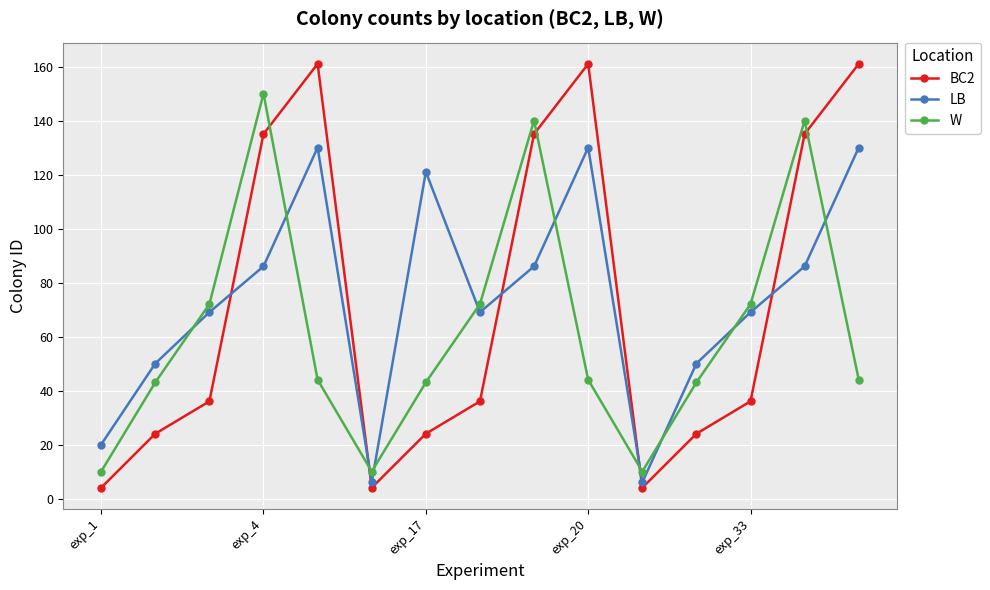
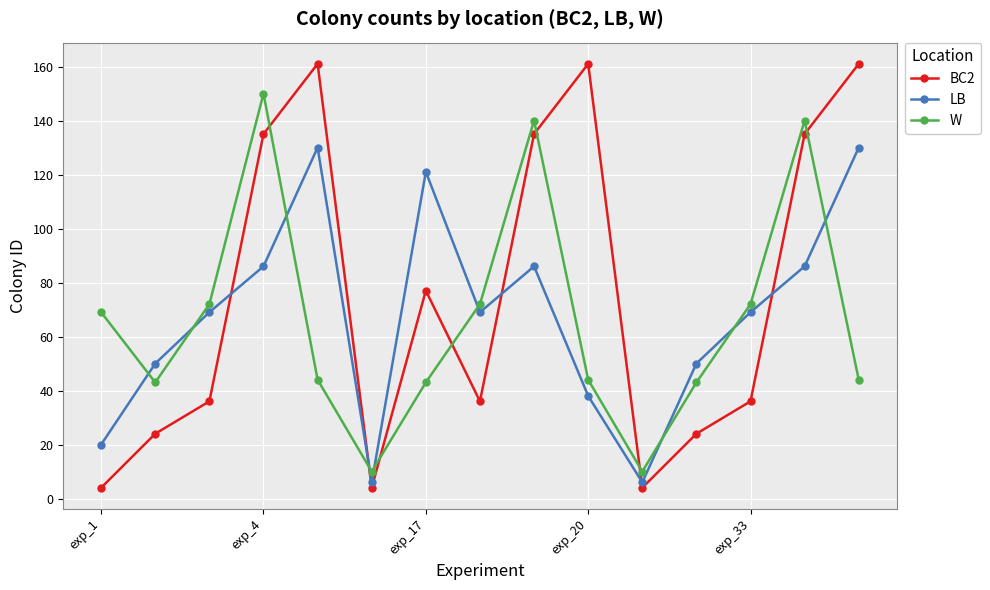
  {
    "BC2": {
      "exp_1": 4,
      "exp_4": 135,
-     "exp_17": 24,
+     "exp_17": 77,
      "exp_20": 161,
      "exp_33": 36
    },
    "LB": {
      "exp_1": 20,
      "exp_4": 86,
      "exp_17": 121,
-     "exp_20": 130,
+     "exp_20": 38,
      "exp_33": 69
    },
    "W": {
-     "exp_1": 10,
+     "exp_1": 69,
      "exp_4": 150,
      "exp_17": 43,
      "exp_20": 44,
      "exp_33": 72
    }
  }
